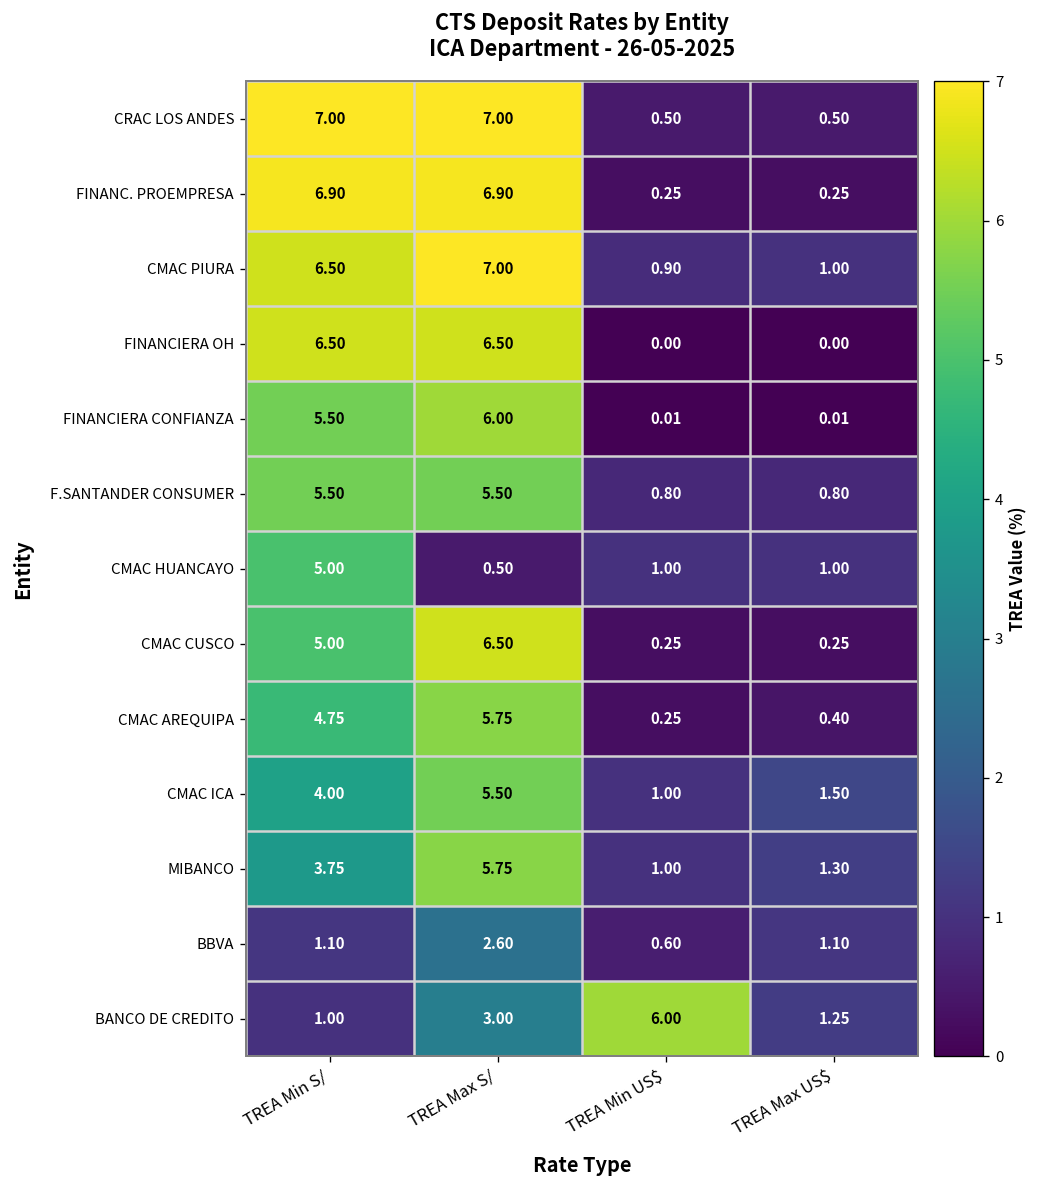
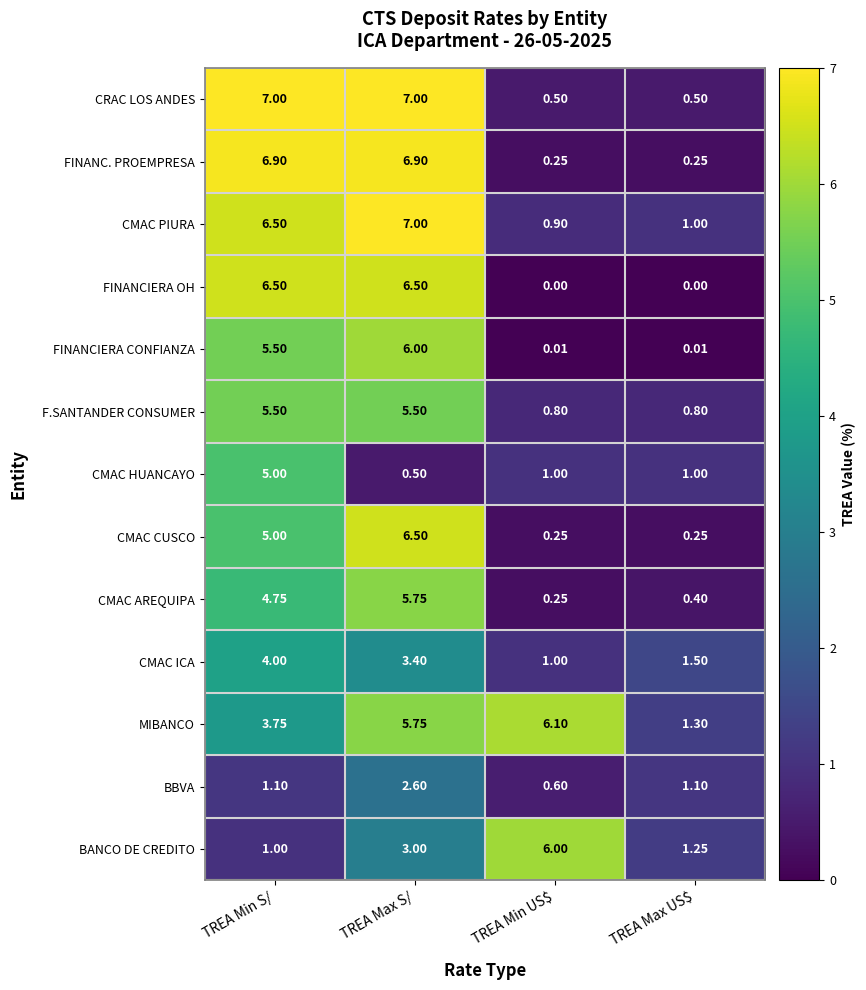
  {
    "CRAC LOS ANDES": {
      "TREA Min S/": 7.00,
      "TREA Max S/": 7.00,
      "TREA Min US$": 0.50,
      "TREA Max US$": 0.50
    },
    "FINANC. PROEMPRESA": {
      "TREA Min S/": 6.90,
      "TREA Max S/": 6.90,
      "TREA Min US$": 0.25,
      "TREA Max US$": 0.25
    },
    "CMAC PIURA": {
      "TREA Min S/": 6.50,
      "TREA Max S/": 7.00,
      "TREA Min US$": 0.90,
      "TREA Max US$": 1.00
    },
    "FINANCIERA OH": {
      "TREA Min S/": 6.50,
      "TREA Max S/": 6.50,
      "TREA Min US$": 0.00,
      "TREA Max US$": 0.00
    },
    "FINANCIERA CONFIANZA": {
      "TREA Min S/": 5.50,
      "TREA Max S/": 6.00,
      "TREA Min US$": 0.01,
      "TREA Max US$": 0.01
    },
    "F.SANTANDER CONSUMER": {
      "TREA Min S/": 5.50,
      "TREA Max S/": 5.50,
      "TREA Min US$": 0.80,
      "TREA Max US$": 0.80
    },
    "CMAC HUANCAYO": {
      "TREA Min S/": 5.00,
      "TREA Max S/": 0.50,
      "TREA Min US$": 1.00,
      "TREA Max US$": 1.00
    },
    "CMAC CUSCO": {
      "TREA Min S/": 5.00,
      "TREA Max S/": 6.50,
      "TREA Min US$": 0.25,
      "TREA Max US$": 0.25
    },
    "CMAC AREQUIPA": {
      "TREA Min S/": 4.75,
      "TREA Max S/": 5.75,
      "TREA Min US$": 0.25,
      "TREA Max US$": 0.40
    },
    "CMAC ICA": {
      "TREA Min S/": 4.00,
-     "TREA Max S/": 5.50,
+     "TREA Max S/": 3.40,
      "TREA Min US$": 1.00,
      "TREA Max US$": 1.50
    },
    "MIBANCO": {
      "TREA Min S/": 3.75,
      "TREA Max S/": 5.75,
-     "TREA Min US$": 1.00,
+     "TREA Min US$": 6.10,
      "TREA Max US$": 1.30
    },
    "BBVA": {
      "TREA Min S/": 1.10,
      "TREA Max S/": 2.60,
      "TREA Min US$": 0.60,
      "TREA Max US$": 1.10
    },
    "BANCO DE CREDITO": {
      "TREA Min S/": 1.00,
      "TREA Max S/": 3.00,
      "TREA Min US$": 6.00,
      "TREA Max US$": 1.25
    }
  }
